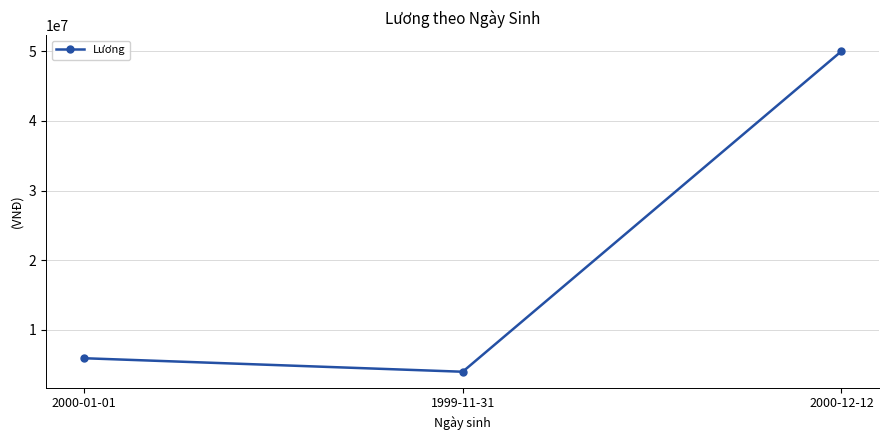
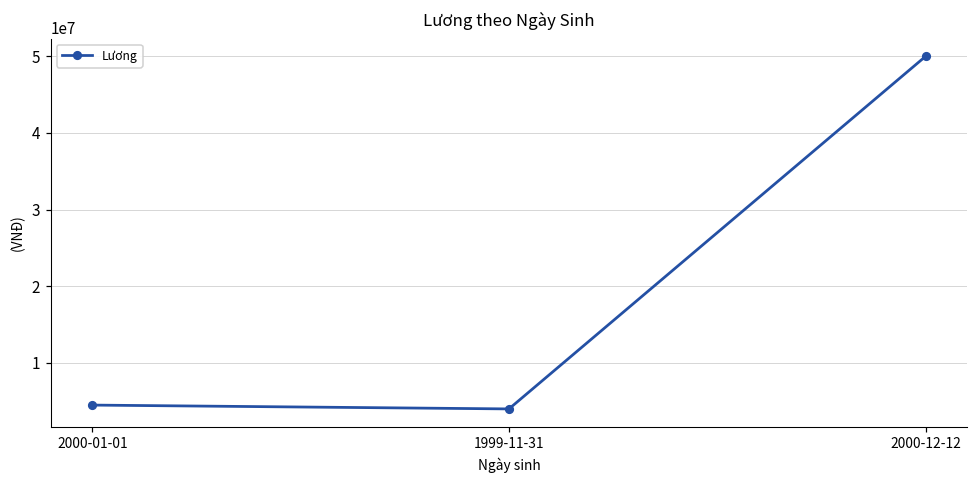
  {
-   "2000-01-01": 6000000,
+   "2000-01-01": 5000000,
    "1999-11-31": 4000000,
    "2000-12-12": 50000000
  }
